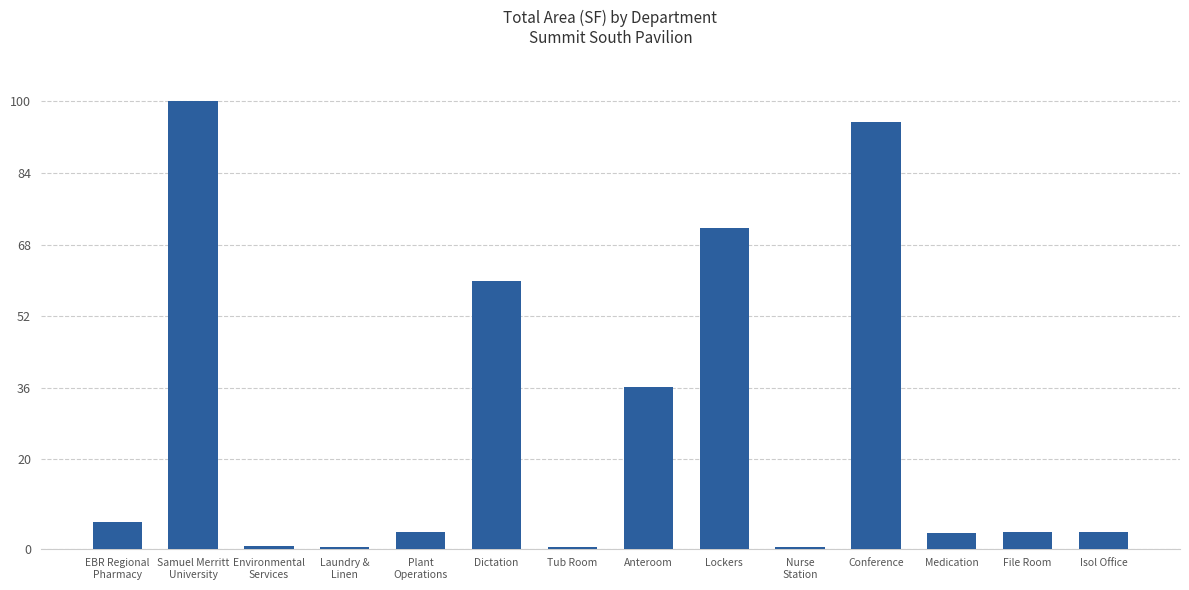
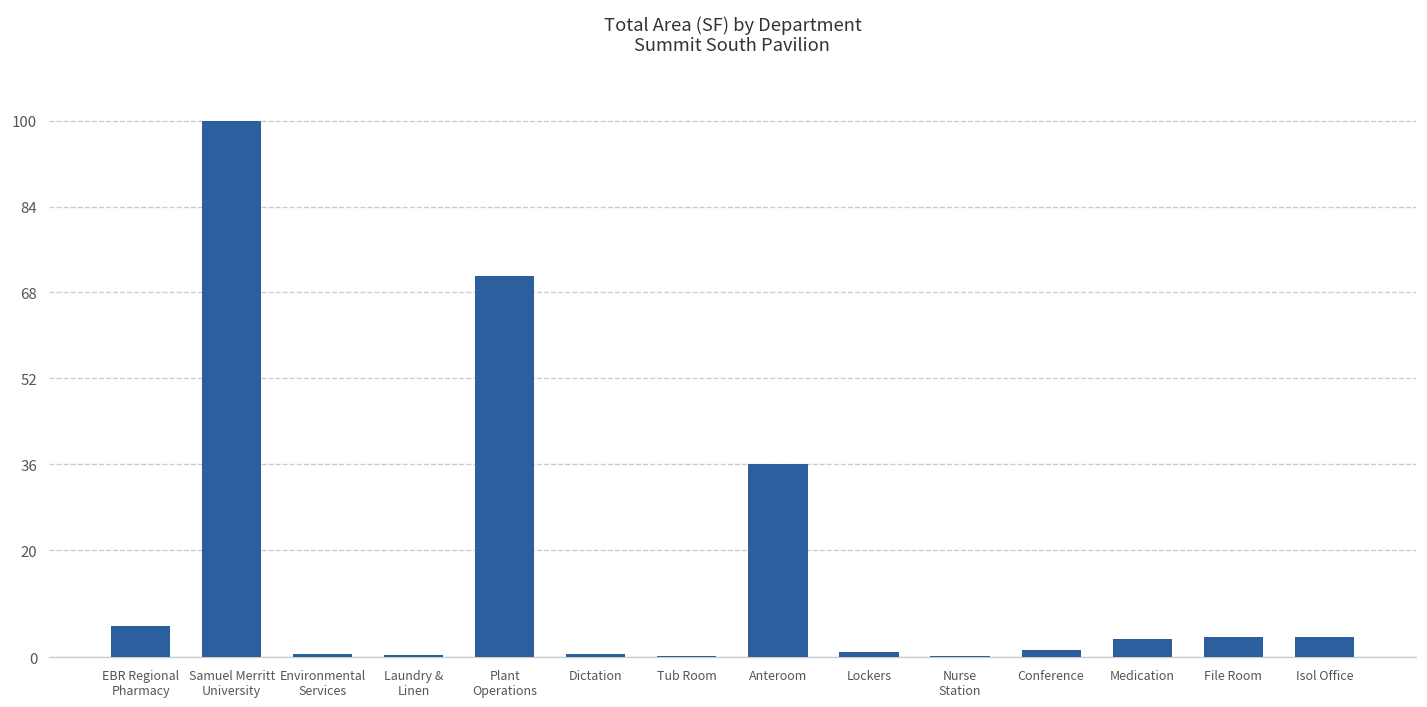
  {
    "EBR Regional Pharmacy": 6,
    "Samuel Merritt University": 100,
    "Environmental Services": 1,
-   "Plant Operations": 4,
-   "Dictation": 60,
+   "Plant Operations": 71,
+   "Dictation": 1,
    "Anteroom": 36,
-   "Lockers": 72,
-   "Conference": 95,
+   "Lockers": 1,
+   "Conference": 1,
    "Medication": 3,
    "File Room": 4,
    "Isol Office": 4
  }
